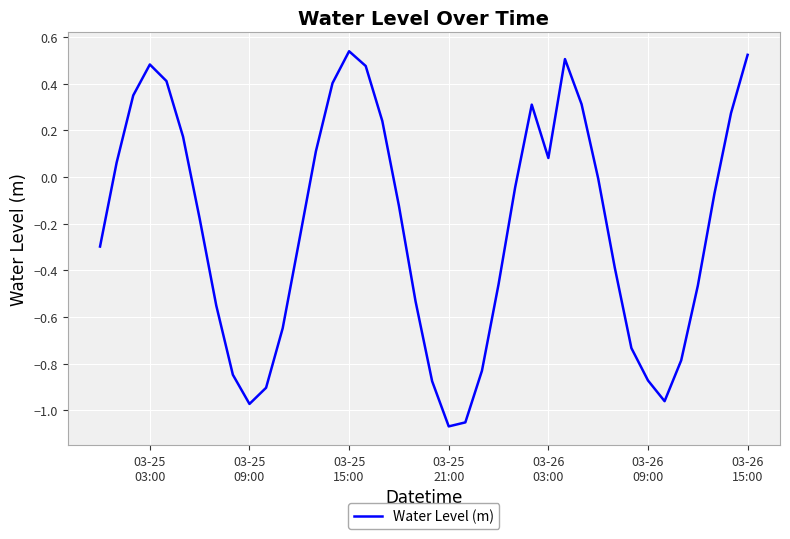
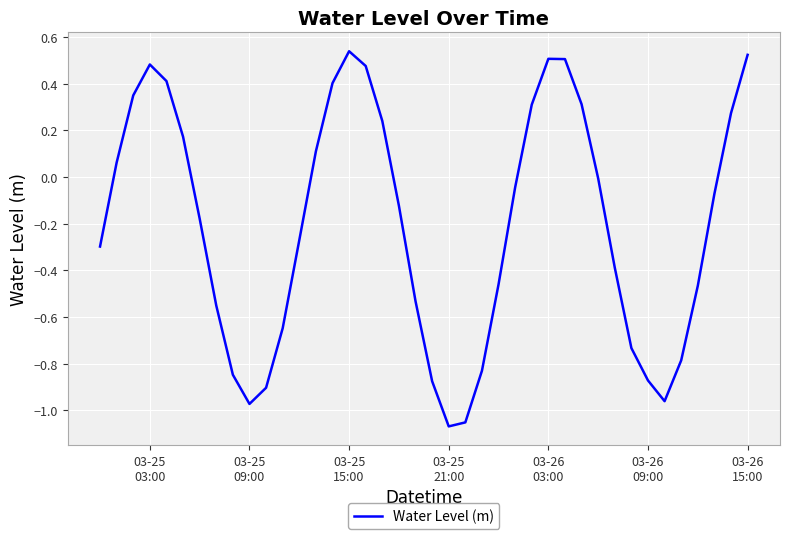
  {
    "03-25 03:00": 0.48,
    "03-25 09:00": -0.97,
    "03-25 15:00": 0.54,
    "03-25 21:00": -1.07,
-   "03-26 03:00": 0.08,
+   "03-26 03:00": 0.51,
    "03-26 09:00": -0.87,
    "03-26 15:00": 0.52
  }
